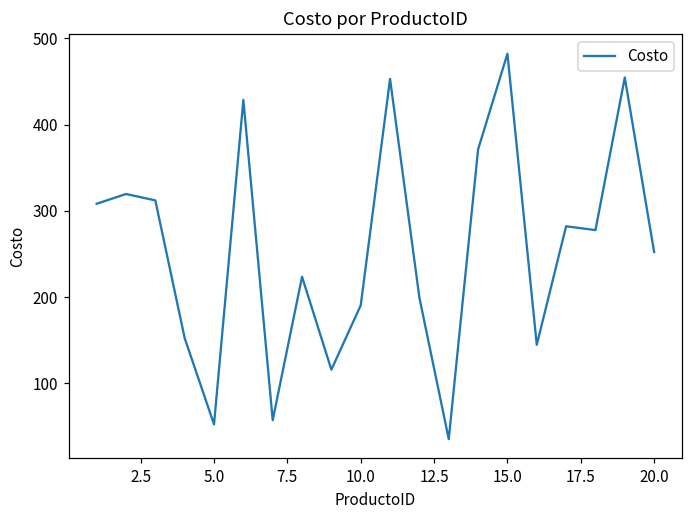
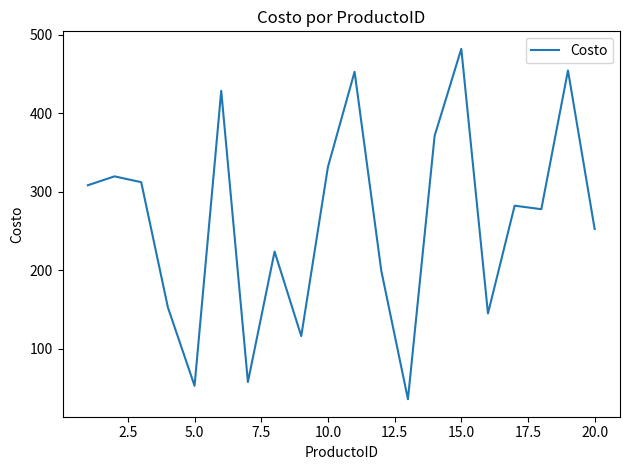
  {
    "5.0": 50,
-   "10.0": 190,
+   "10.0": 330,
    "15.0": 480,
    "20.0": 250
  }
